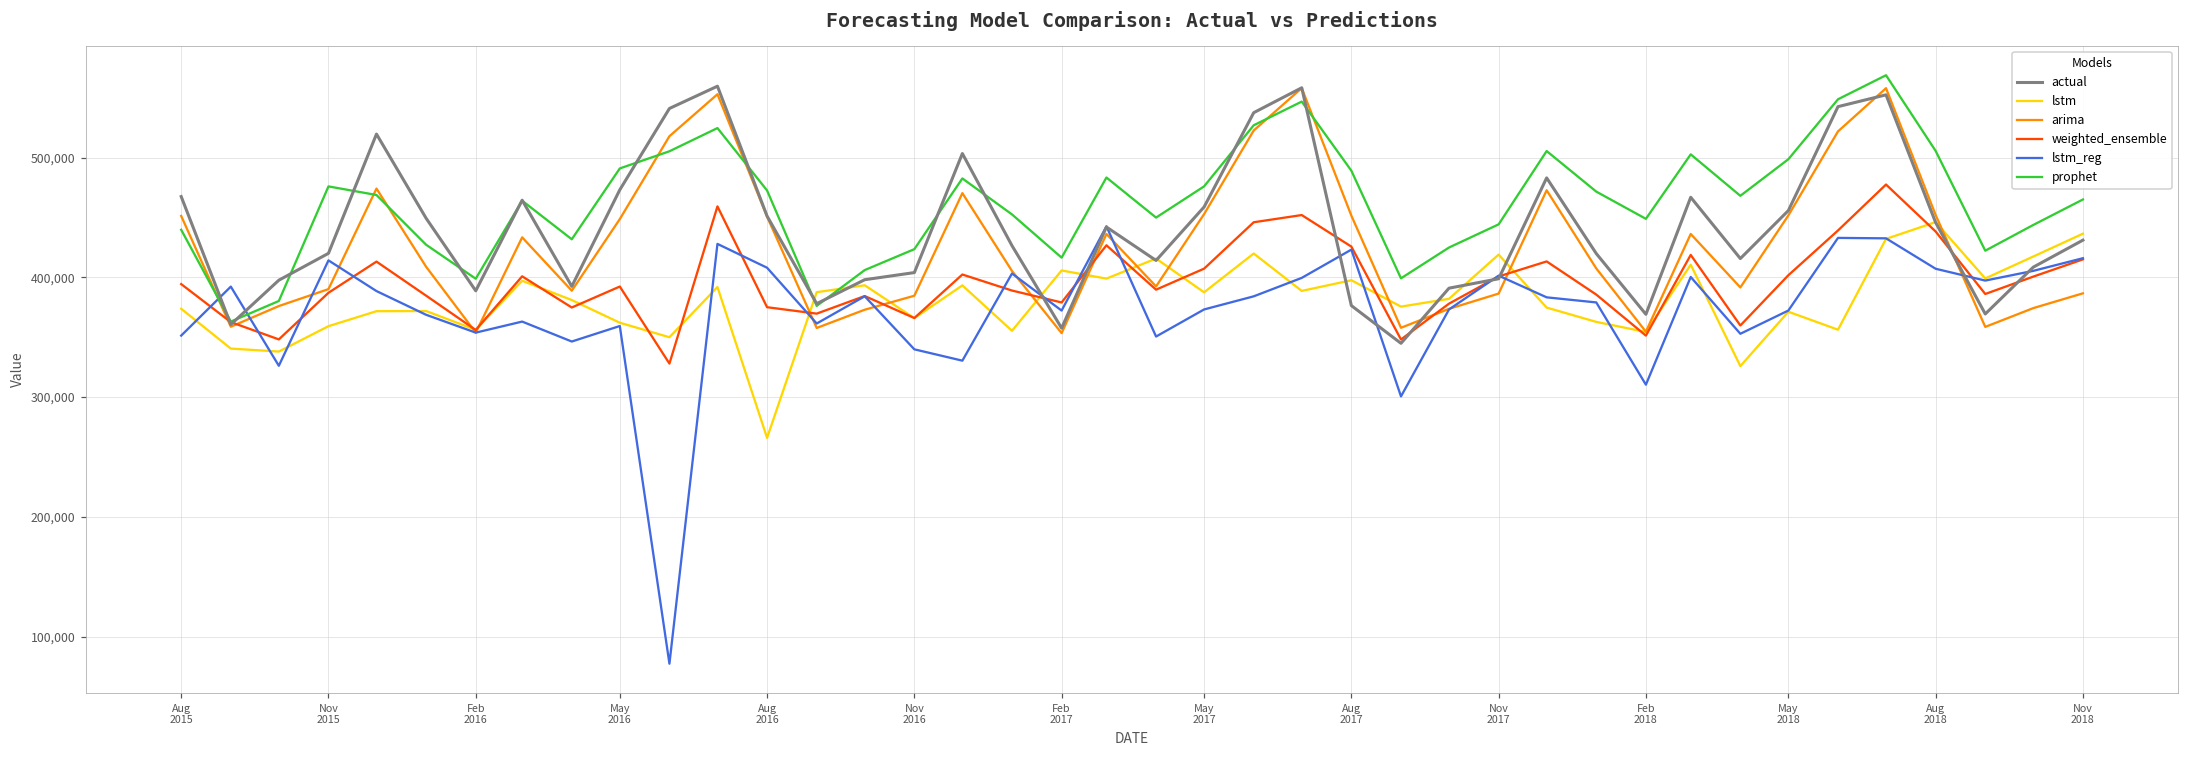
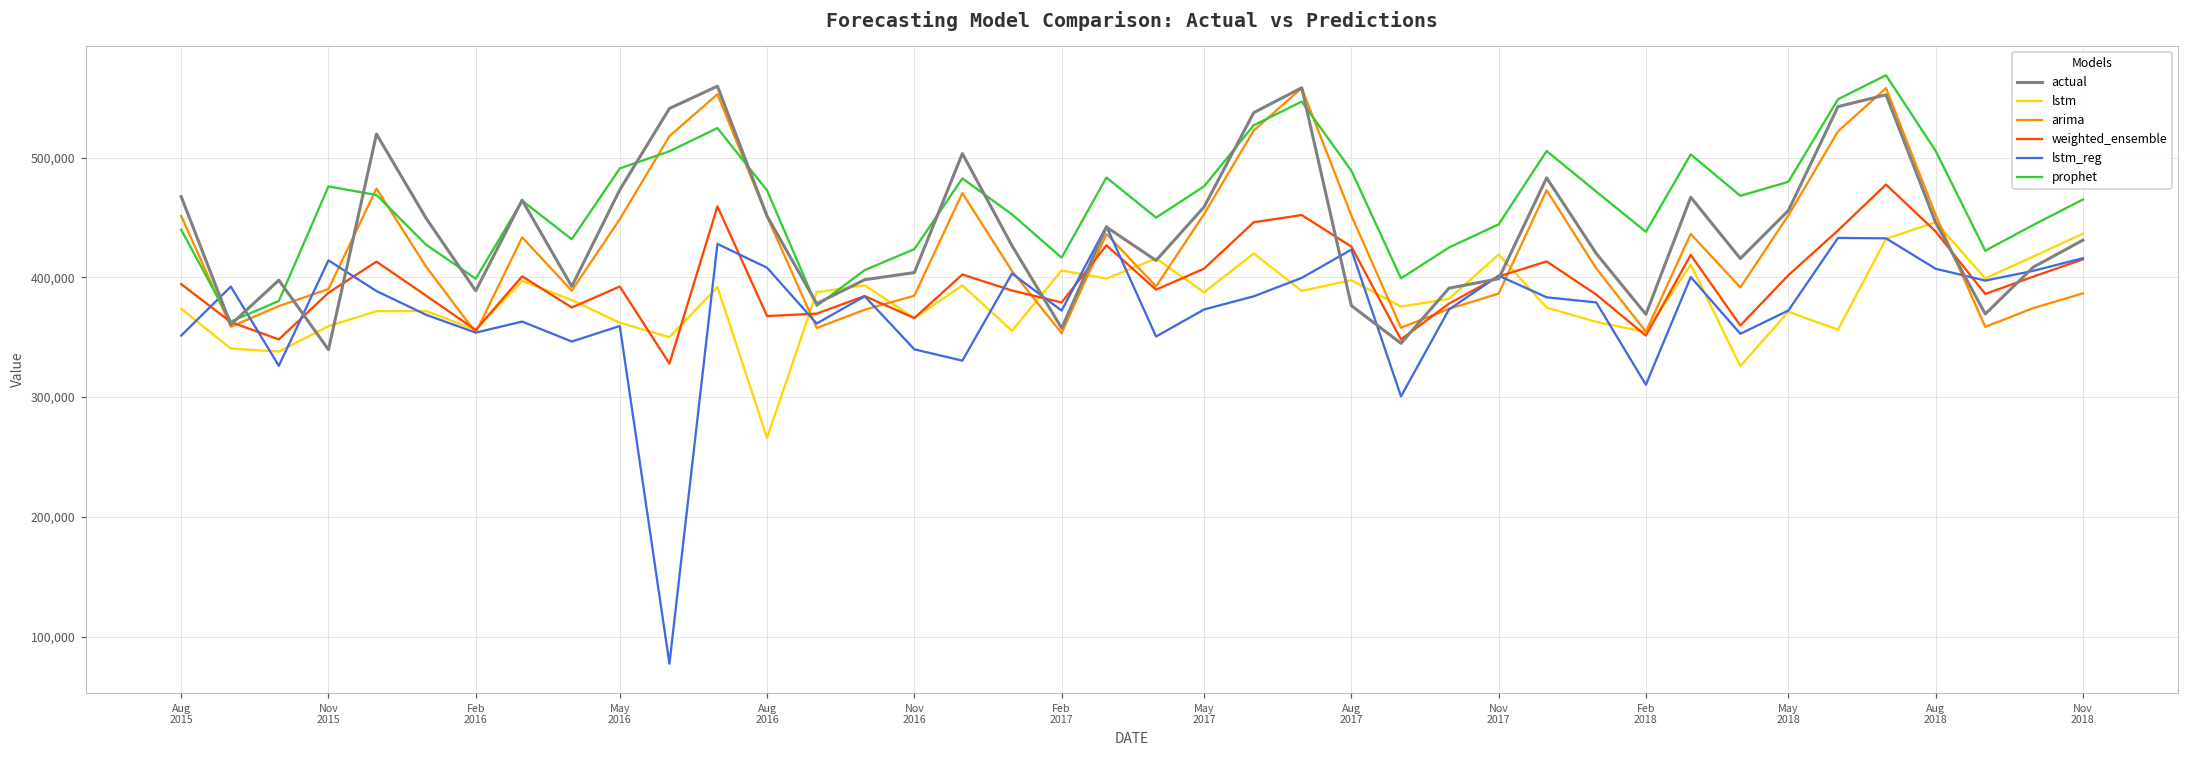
  {
    "actual": {
      "Aug 2015": "467,000",
-     "Nov 2015": "420,000",
+     "Nov 2015": "340,000",
      "Feb 2016": "389,000",
      "May 2016": "473,000",
      "Nov 2016": "404,000",
      "Feb 2017": "358,000",
      "May 2017": "459,000",
      "Aug 2017": "376,000",
      "Feb 2018": "369,000",
      "May 2018": "456,000",
      "Nov 2018": "431,000"
    },
    "lstm": {
      "Aug 2015": "374,000",
      "Nov 2015": "359,000",
      "May 2016": "362,000",
      "Aug 2016": "266,000",
      "Feb 2017": "406,000",
      "May 2017": "388,000",
      "Aug 2017": "398,000",
      "Nov 2017": "419,000",
      "Nov 2018": "436,000"
    },
    "arima": {
      "Aug 2015": "451,000",
      "Nov 2015": "390,000",
      "May 2016": "449,000",
      "Nov 2016": "385,000",
      "Feb 2017": "353,000",
      "May 2017": "453,000",
      "Aug 2017": "452,000",
      "Nov 2017": "386,000",
      "May 2018": "452,000",
      "Aug 2018": "452,000",
      "Nov 2018": "387,000"
    },
    "weighted_ensemble": {
      "Aug 2015": "394,000",
      "Nov 2015": "387,000",
      "May 2016": "392,000",
-     "Aug 2016": "375,000",
+     "Aug 2016": "368,000",
      "Feb 2017": "379,000",
      "May 2017": "407,000",
      "Aug 2017": "426,000",
      "Feb 2018": "351,000",
      "May 2018": "402,000",
      "Aug 2018": "438,000"
    },
    "lstm_reg": {
      "Aug 2015": "351,000",
      "Nov 2015": "414,000",
      "May 2016": "359,000",
      "Aug 2016": "408,000",
      "Nov 2016": "340,000",
      "Feb 2017": "372,000",
      "May 2017": "373,000",
      "Aug 2017": "423,000",
      "Feb 2018": "310,000",
      "Aug 2018": "407,000"
    },
    "prophet": {
      "Aug 2015": "440,000",
      "Nov 2015": "476,000",
      "Feb 2016": "399,000",
      "May 2016": "491,000",
      "Aug 2016": "473,000",
      "Nov 2016": "424,000",
      "Feb 2017": "416,000",
      "May 2017": "476,000",
      "Aug 2017": "489,000",
      "Nov 2017": "444,000",
-     "Feb 2018": "449,000",
-     "May 2018": "499,000",
+     "Feb 2018": "438,000",
+     "May 2018": "480,000",
      "Aug 2018": "506,000",
      "Nov 2018": "465,000"
    }
  }
